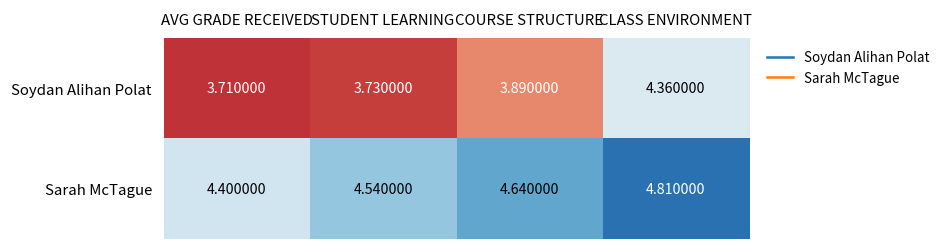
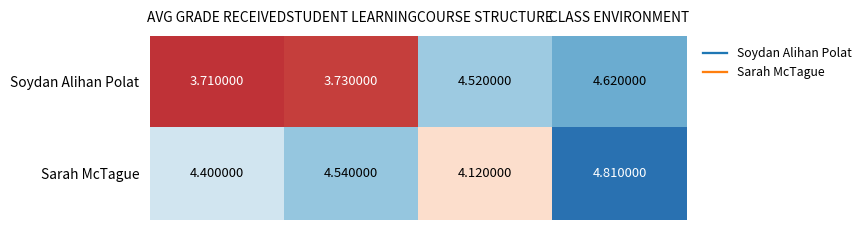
  {
    "Soydan Alihan Polat": {
      "AVG GRADE RECEIVED": 3.710000,
      "STUDENT LEARNING": 3.730000,
-     "COURSE STRUCTURE": 3.890000,
-     "CLASS ENVIRONMENT": 4.360000
+     "COURSE STRUCTURE": 4.520000,
+     "CLASS ENVIRONMENT": 4.620000
    },
    "Sarah McTague": {
      "AVG GRADE RECEIVED": 4.400000,
      "STUDENT LEARNING": 4.540000,
-     "COURSE STRUCTURE": 4.640000,
+     "COURSE STRUCTURE": 4.120000,
      "CLASS ENVIRONMENT": 4.810000
    }
  }
